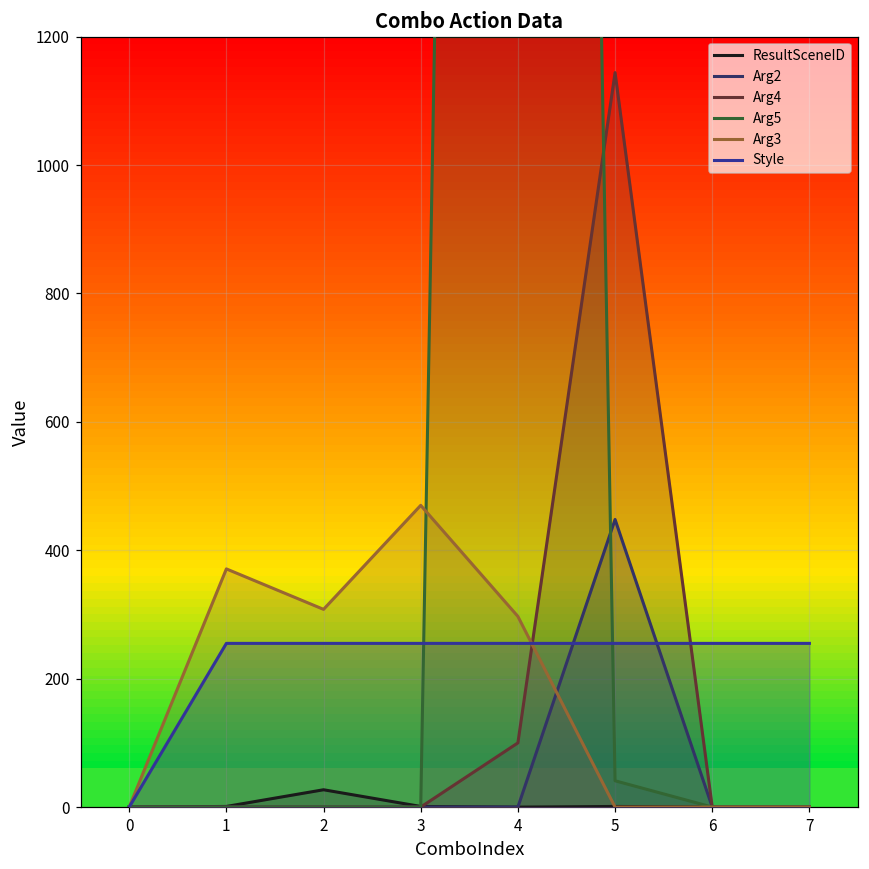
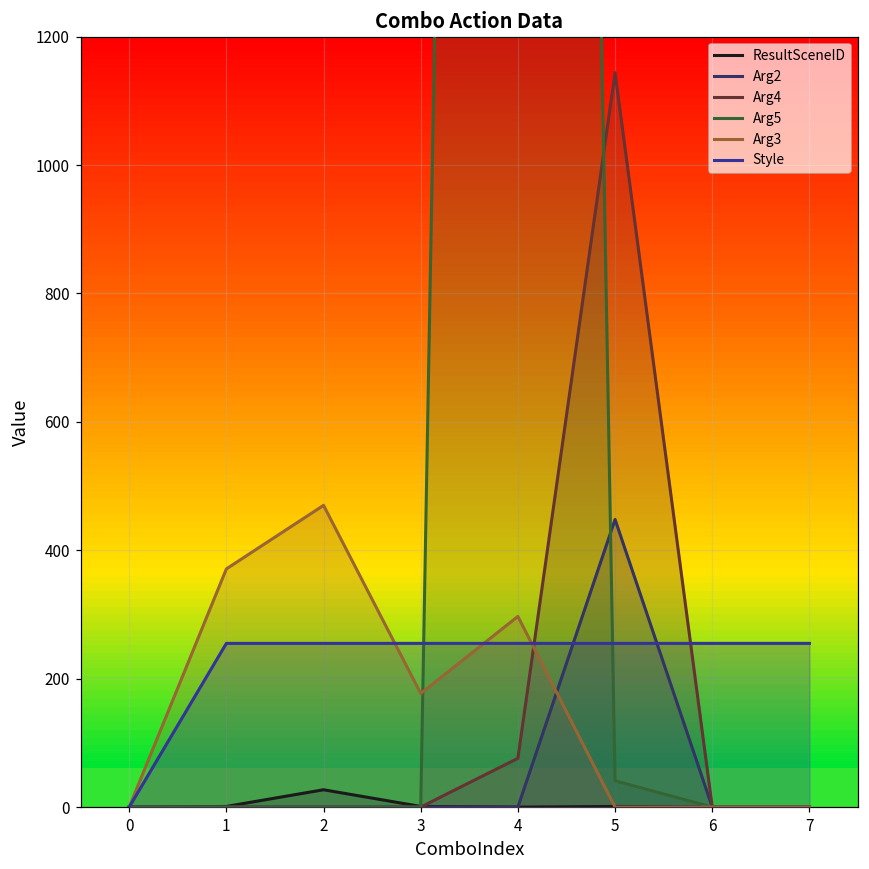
  {
    "ResultSceneID": {
      "2": 30
    },
    "Arg4": {
-     "4": 100,
+     "4": 80,
      "5": 1140
    },
    "Arg5": {
      "5": 40
    },
    "Arg3": {
      "1": 370,
-     "2": 310,
-     "3": 470,
+     "2": 470,
+     "3": 180,
      "4": 300
    }
  }
